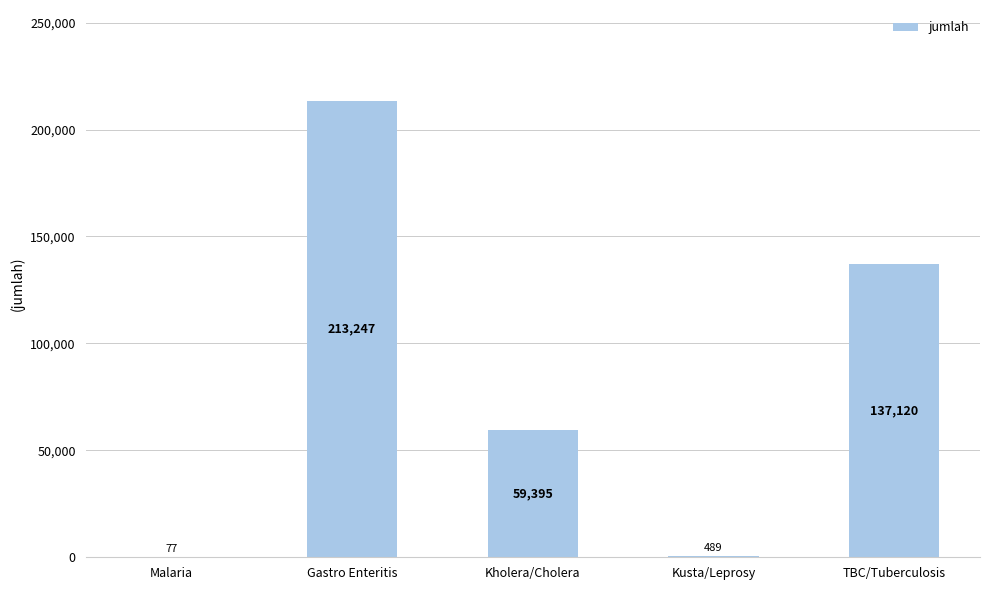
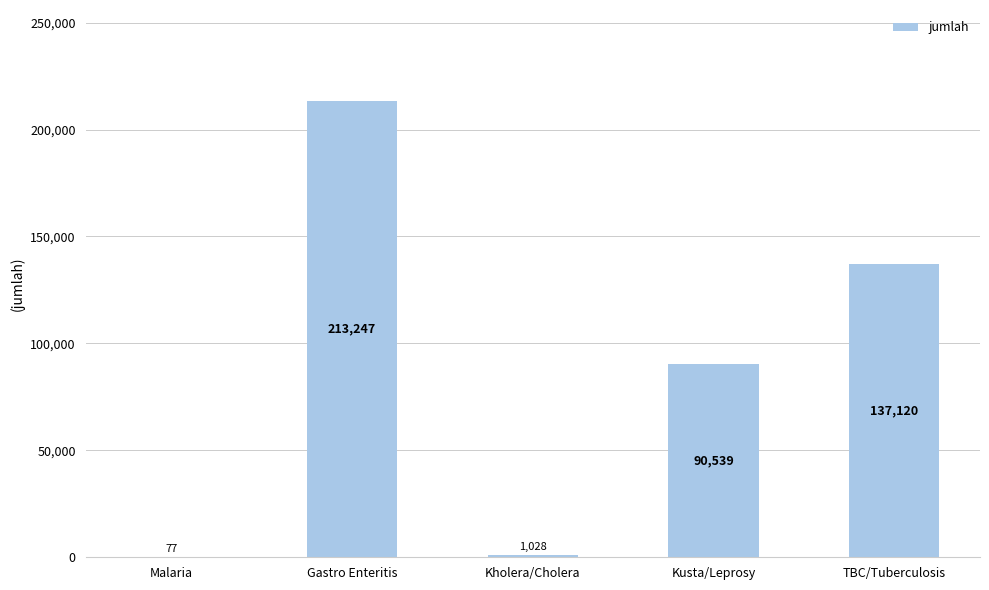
  {
    "Malaria": "77",
    "Gastro Enteritis": "213,247",
-   "Kholera/Cholera": "59,395",
-   "Kusta/Leprosy": "489",
+   "Kholera/Cholera": "1,028",
+   "Kusta/Leprosy": "90,539",
    "TBC/Tuberculosis": "137,120"
  }
